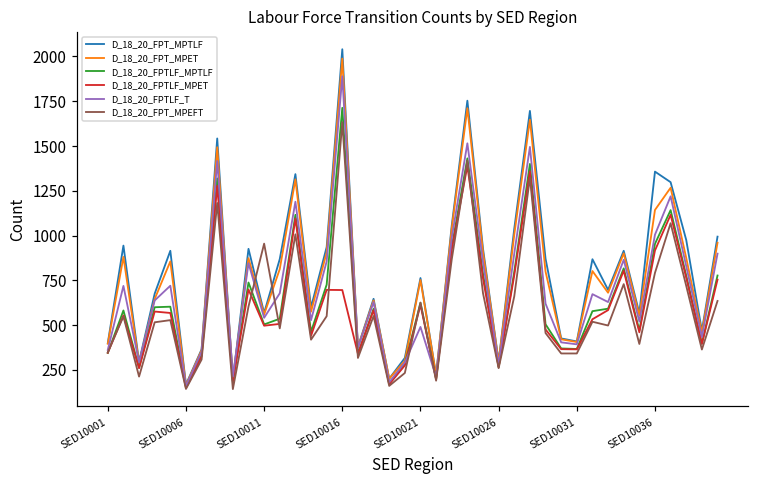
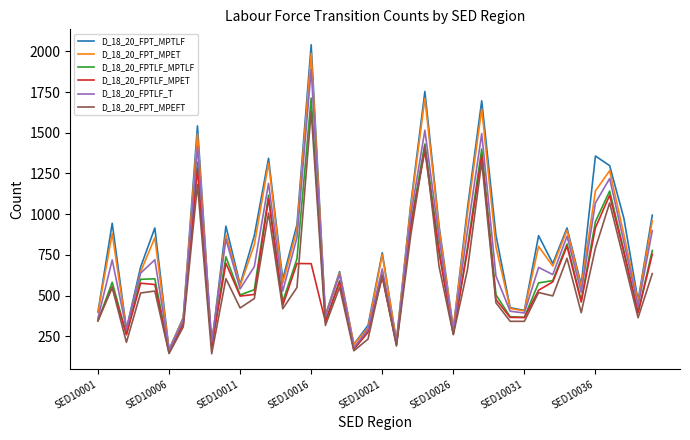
  {
    "D_18_20_FPT_MPTLF": {
      "SED10016": 2040,
      "SED10036": 1360
    },
    "D_18_20_FPT_MPET": {
      "SED10016": 1990,
      "SED10036": 1140
    },
    "D_18_20_FPTLF_MPTLF": {
      "SED10016": 1710,
      "SED10036": 950
    },
    "D_18_20_FPTLF_MPET": {
      "SED10016": 700,
      "SED10036": 920
    },
    "D_18_20_FPTLF_T": {
      "SED10011": 540,
      "SED10016": 1890,
-     "SED10021": 490,
-     "SED10036": 1010
+     "SED10021": 660,
+     "SED10036": 1070
    },
    "D_18_20_FPT_MPEFT": {
-     "SED10011": 960,
+     "SED10011": 420,
      "SED10016": 1630,
      "SED10031": 340,
      "SED10036": 790
    }
  }
